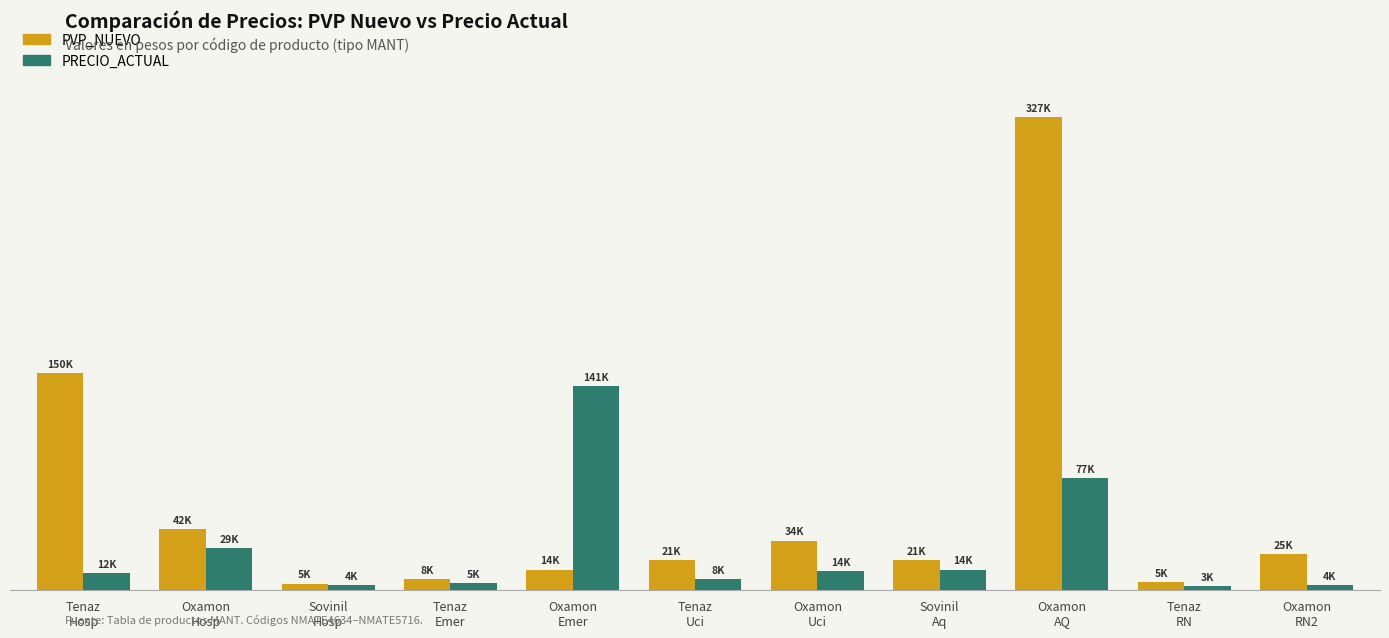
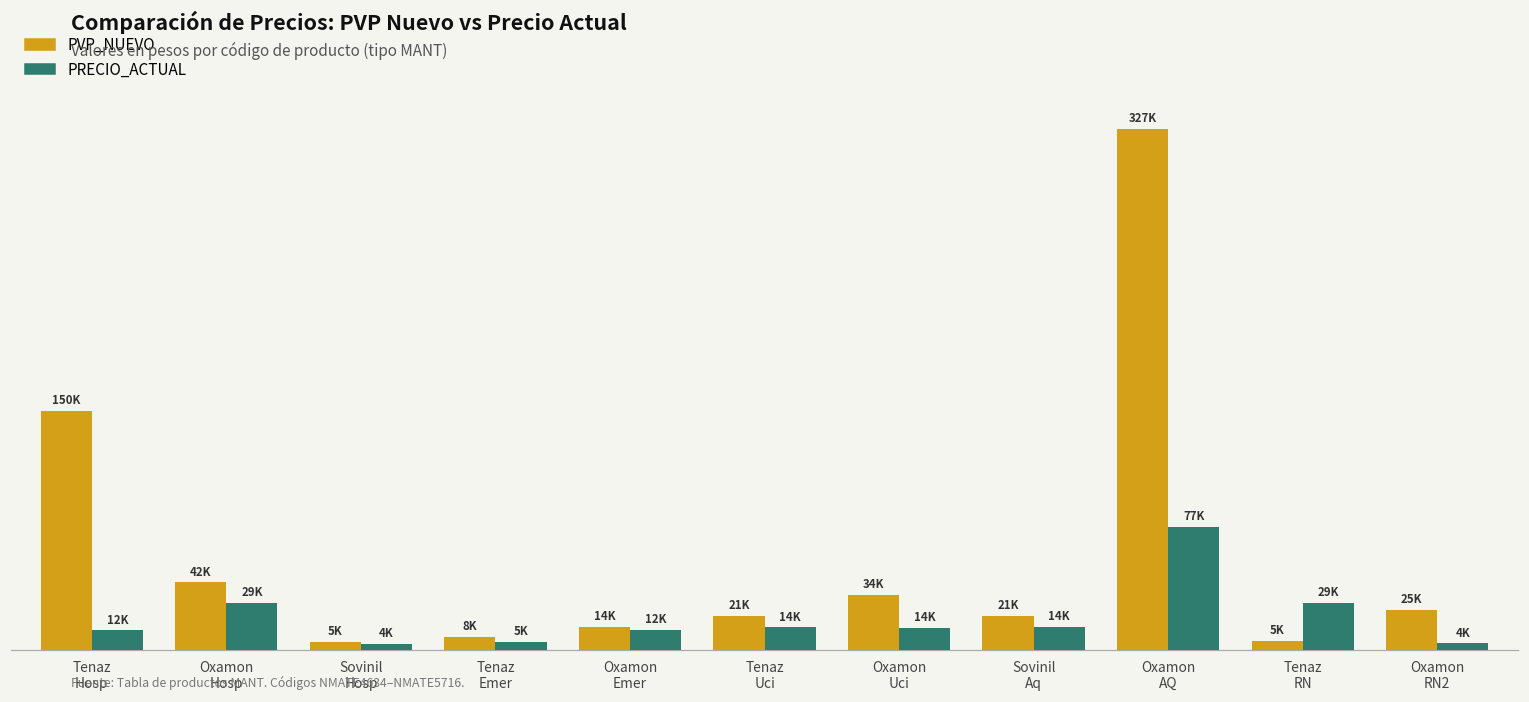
  {
    "PVP_NUEVO": {
      "Tenaz Hosp": "150K",
      "Oxamon Hosp": "42K",
      "Sovinil Hosp": "5K",
      "Tenaz Emer": "8K",
      "Oxamon Emer": "14K",
      "Tenaz Uci": "21K",
      "Oxamon Uci": "34K",
      "Sovinil Aq": "21K",
      "Oxamon AQ": "327K",
      "Tenaz RN": "5K",
      "Oxamon RN2": "25K"
    },
    "PRECIO_ACTUAL": {
      "Tenaz Hosp": "12K",
      "Oxamon Hosp": "29K",
      "Sovinil Hosp": "4K",
      "Tenaz Emer": "5K",
-     "Oxamon Emer": "141K",
-     "Tenaz Uci": "8K",
+     "Oxamon Emer": "12K",
+     "Tenaz Uci": "14K",
      "Oxamon Uci": "14K",
      "Sovinil Aq": "14K",
      "Oxamon AQ": "77K",
-     "Tenaz RN": "3K",
+     "Tenaz RN": "29K",
      "Oxamon RN2": "4K"
    }
  }
